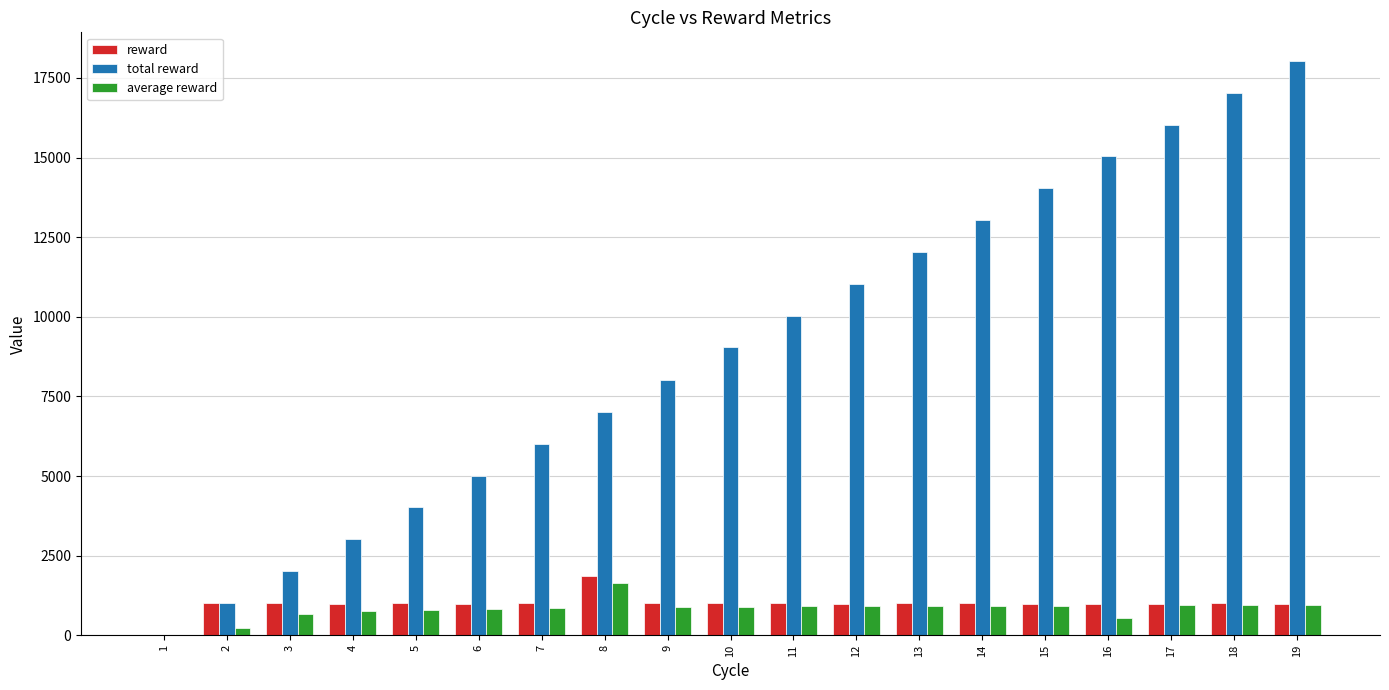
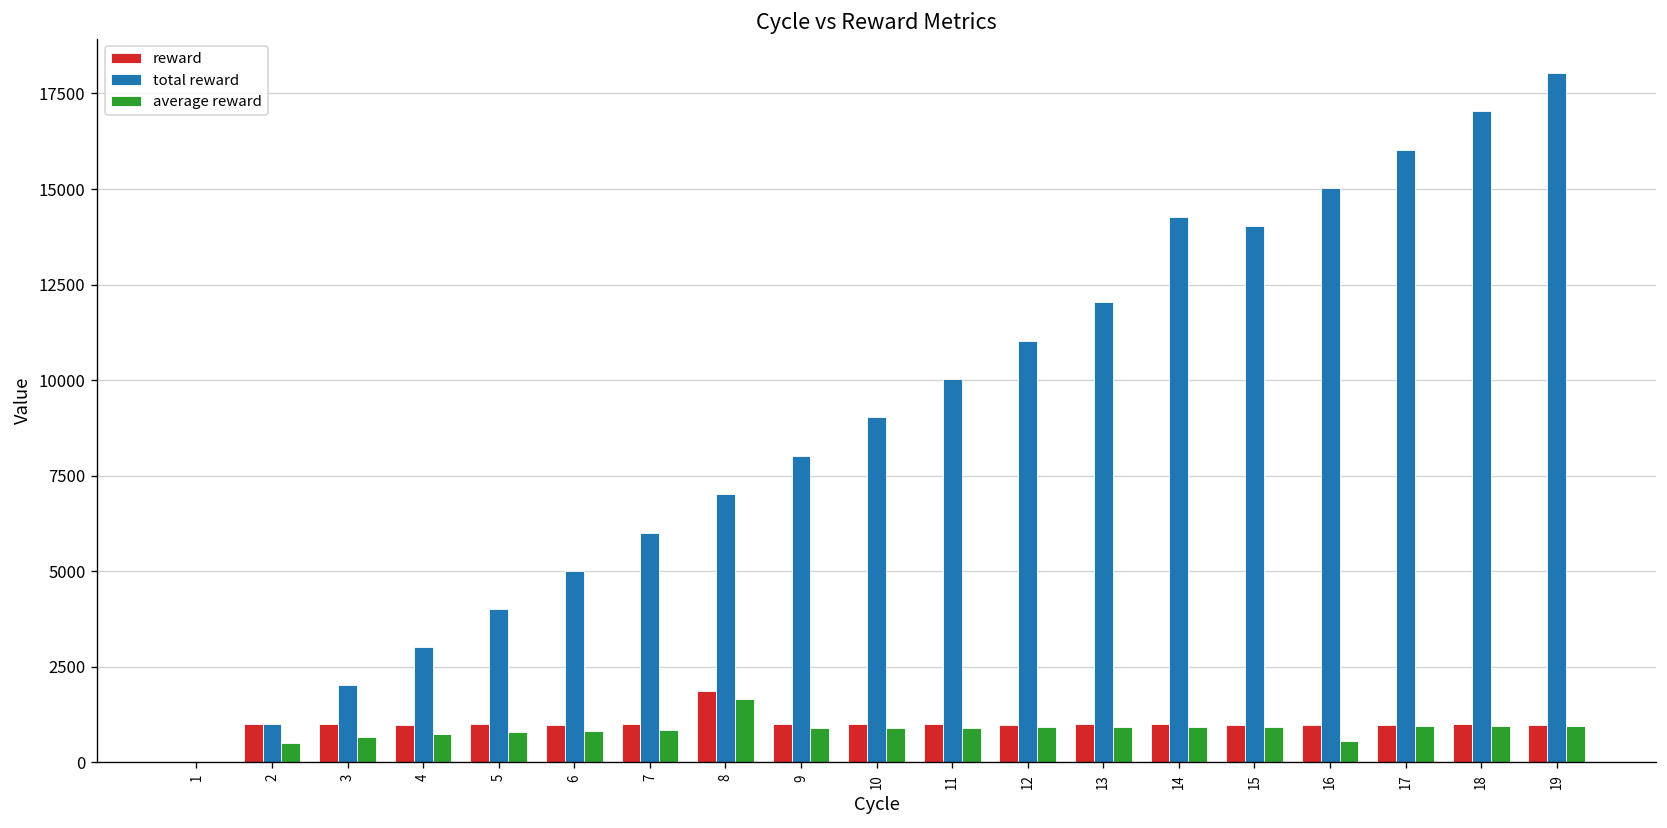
  {
    "reward": {
      "1": 0,
      "2": 1000,
      "3": 1000,
      "4": 1000,
      "5": 1000,
      "6": 1000,
      "7": 1000,
      "8": 1900,
      "9": 1000,
      "10": 1000,
      "11": 1000,
      "12": 1000,
      "13": 1000,
      "14": 1000,
      "15": 1000,
      "16": 1000,
      "17": 1000,
      "18": 1000,
      "19": 1000
    },
    "total reward": {
      "1": 0,
      "2": 1000,
      "3": 2000,
      "4": 3000,
      "5": 4000,
      "6": 5000,
      "7": 6000,
      "8": 7000,
      "9": 8000,
      "10": 9000,
      "11": 10000,
      "12": 11000,
      "13": 12000,
-     "14": 13100,
+     "14": 14300,
      "15": 14000,
      "16": 15000,
      "17": 16000,
      "18": 17000,
      "19": 18000
    },
    "average reward": {
      "1": 0,
-     "2": 200,
+     "2": 500,
      "3": 700,
      "4": 800,
      "5": 800,
      "6": 800,
      "7": 900,
      "8": 1700,
      "9": 900,
      "10": 900,
      "11": 900,
      "12": 900,
      "13": 900,
      "14": 900,
      "15": 900,
      "16": 600,
      "17": 900,
      "18": 900,
      "19": 900
    }
  }
